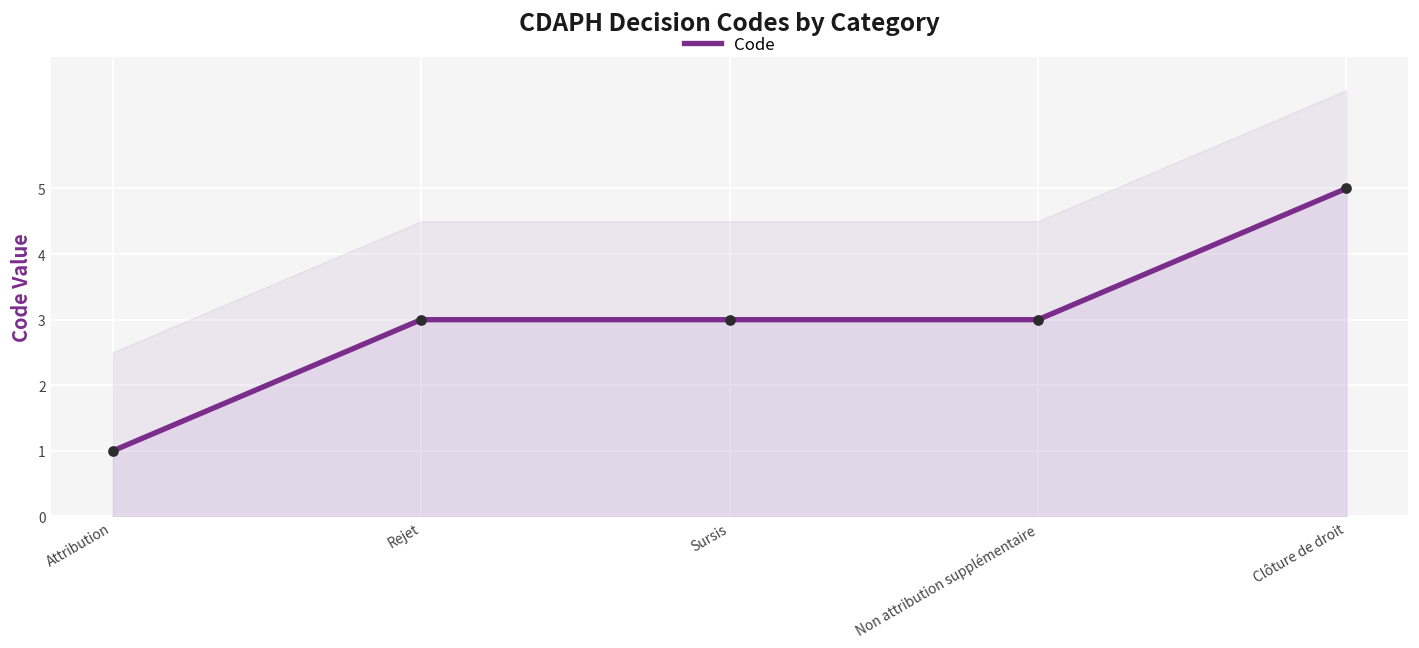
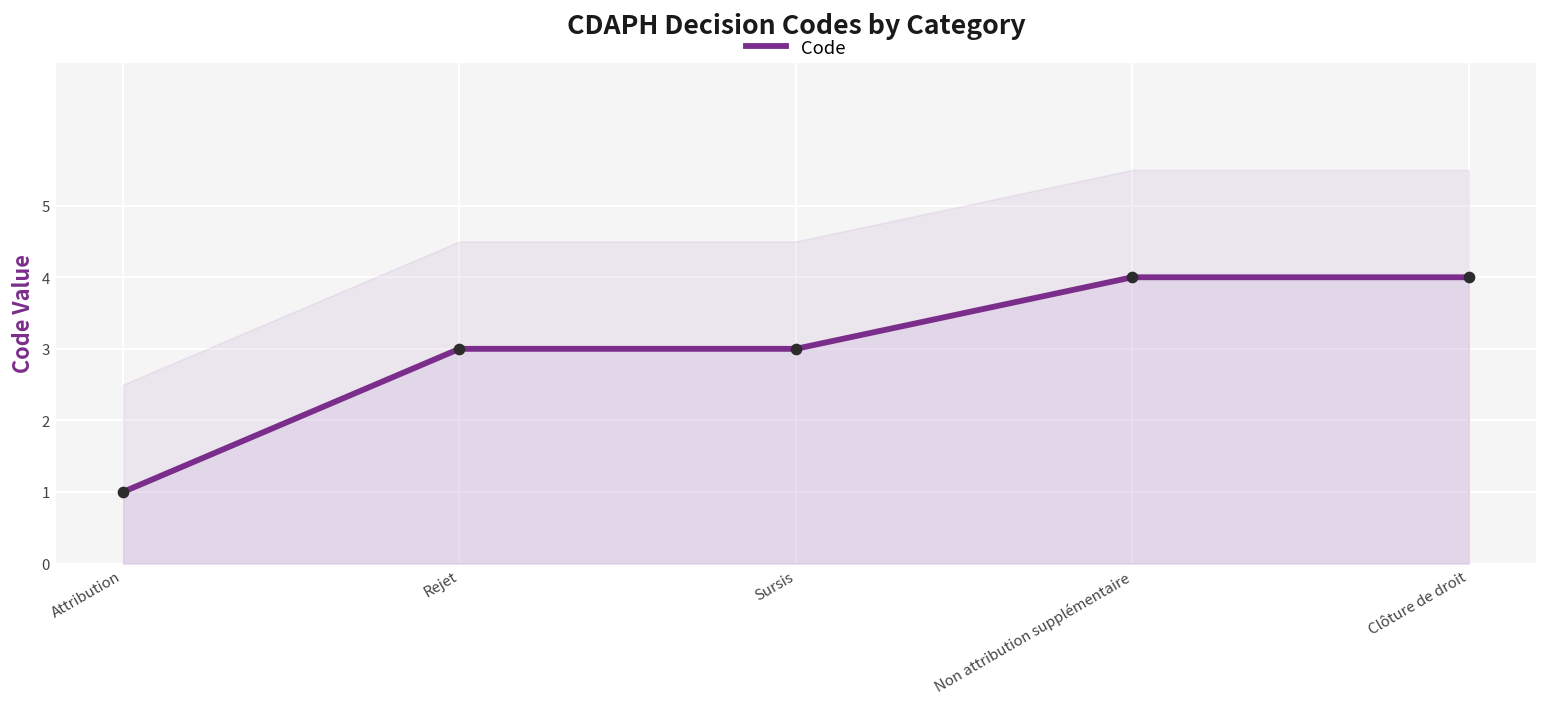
  {
    "Code": {
      "Attribution": 1,
      "Rejet": 3,
      "Sursis": 3,
-     "Non attribution supplémentaire": 3,
-     "Clôture de droit": 5
+     "Non attribution supplémentaire": 4,
+     "Clôture de droit": 4
    }
  }
